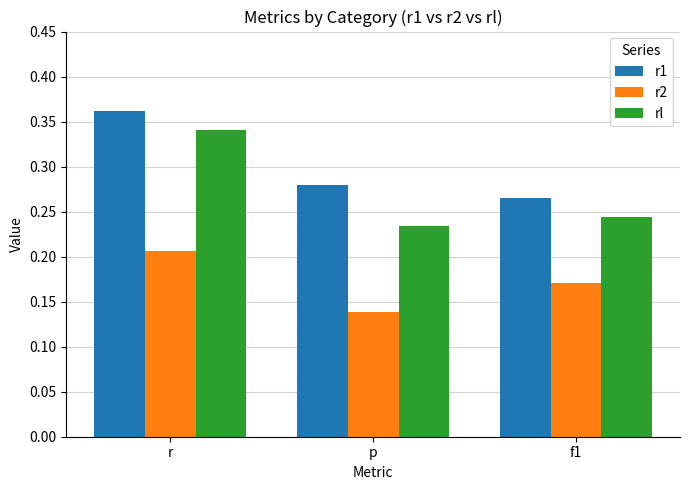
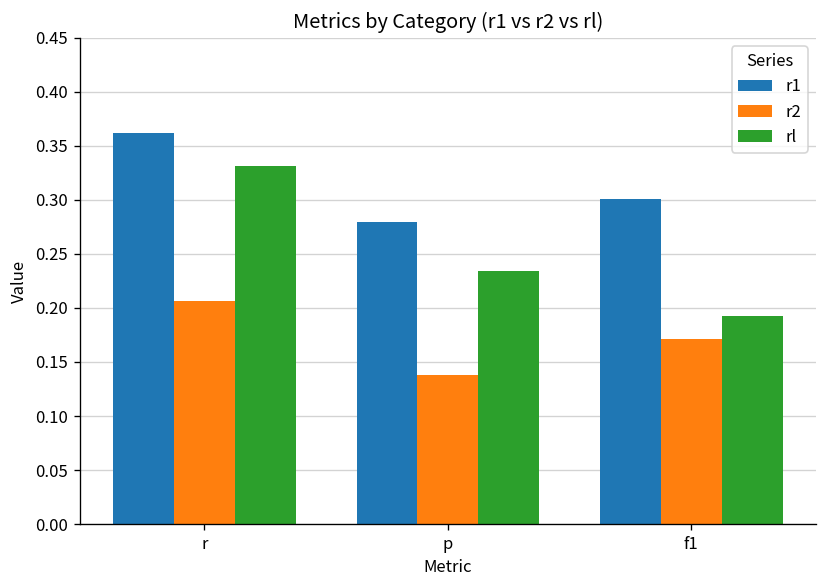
  {
    "r1": {
      "r": 0.36,
      "p": 0.28,
-     "f1": 0.27
+     "f1": 0.30
    },
    "r2": {
      "r": 0.21,
      "p": 0.14,
      "f1": 0.17
    },
    "rl": {
-     "r": 0.34,
+     "r": 0.33,
      "p": 0.23,
-     "f1": 0.24
+     "f1": 0.19
    }
  }
